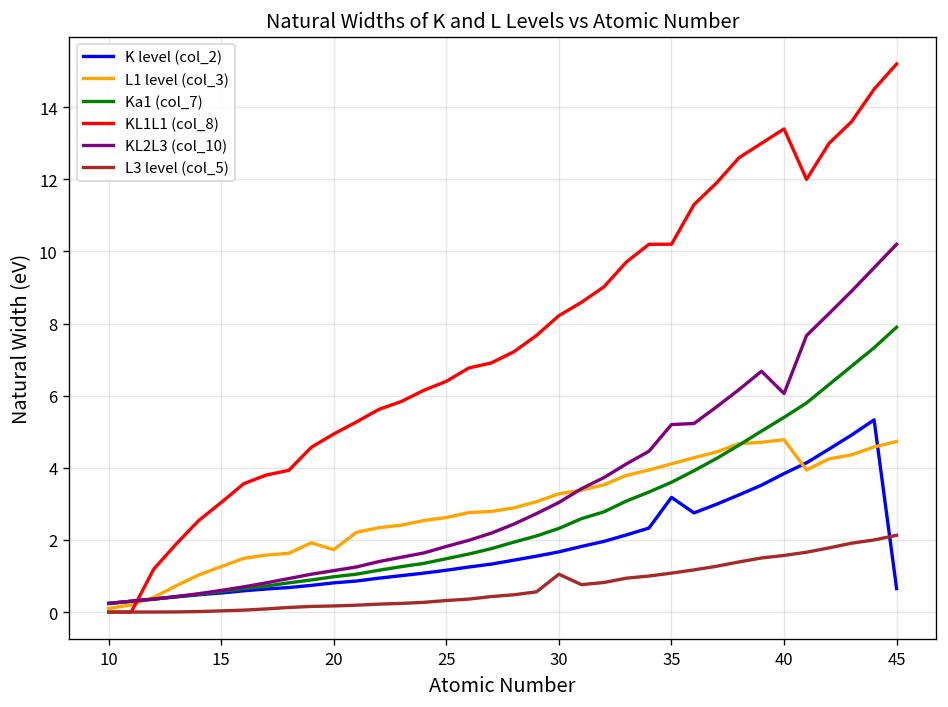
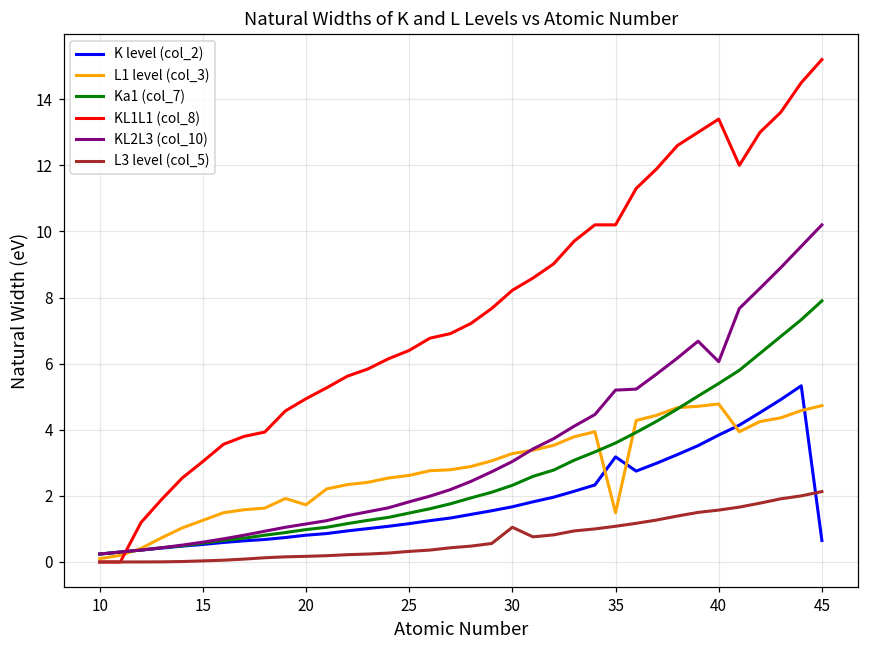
  {
    "K level (col_2)": {
      "20": 0.8,
      "25": 1.2,
      "30": 1.7,
      "35": 3.2,
      "40": 3.8,
      "45": 0.7
    },
    "L1 level (col_3)": {
      "10": 0.1,
      "15": 1.3,
      "20": 1.7,
      "25": 2.6,
      "30": 3.3,
-     "35": 4.1,
+     "35": 1.5,
      "40": 4.8,
      "45": 4.7
    },
    "Ka1 (col_7)": {
      "20": 1.0,
      "25": 1.5,
      "30": 2.3,
      "35": 3.6,
      "40": 5.4,
      "45": 7.9
    },
    "KL1L1 (col_8)": {
      "15": 3.0,
      "20": 4.9,
      "25": 6.4,
      "30": 8.2,
      "35": 10.2,
      "40": 13.4,
      "45": 15.2
    },
    "KL2L3 (col_10)": {
      "20": 1.2,
      "25": 1.8,
      "30": 3.0,
      "35": 5.2,
      "40": 6.1,
      "45": 10.2
    },
    "L3 level (col_5)": {
      "15": 0.0,
      "20": 0.2,
      "25": 0.3,
      "30": 1.1,
      "35": 1.1,
      "40": 1.6,
      "45": 2.1
    }
  }
